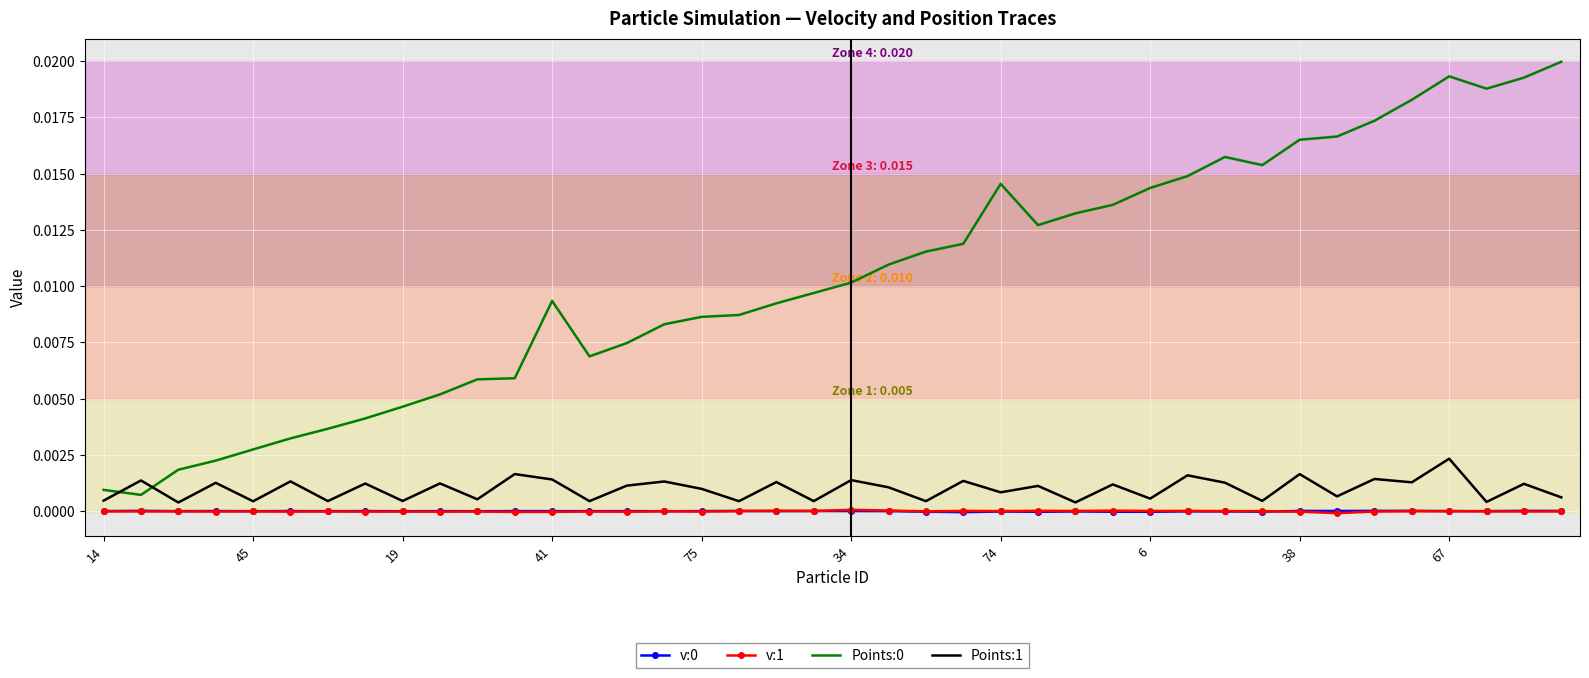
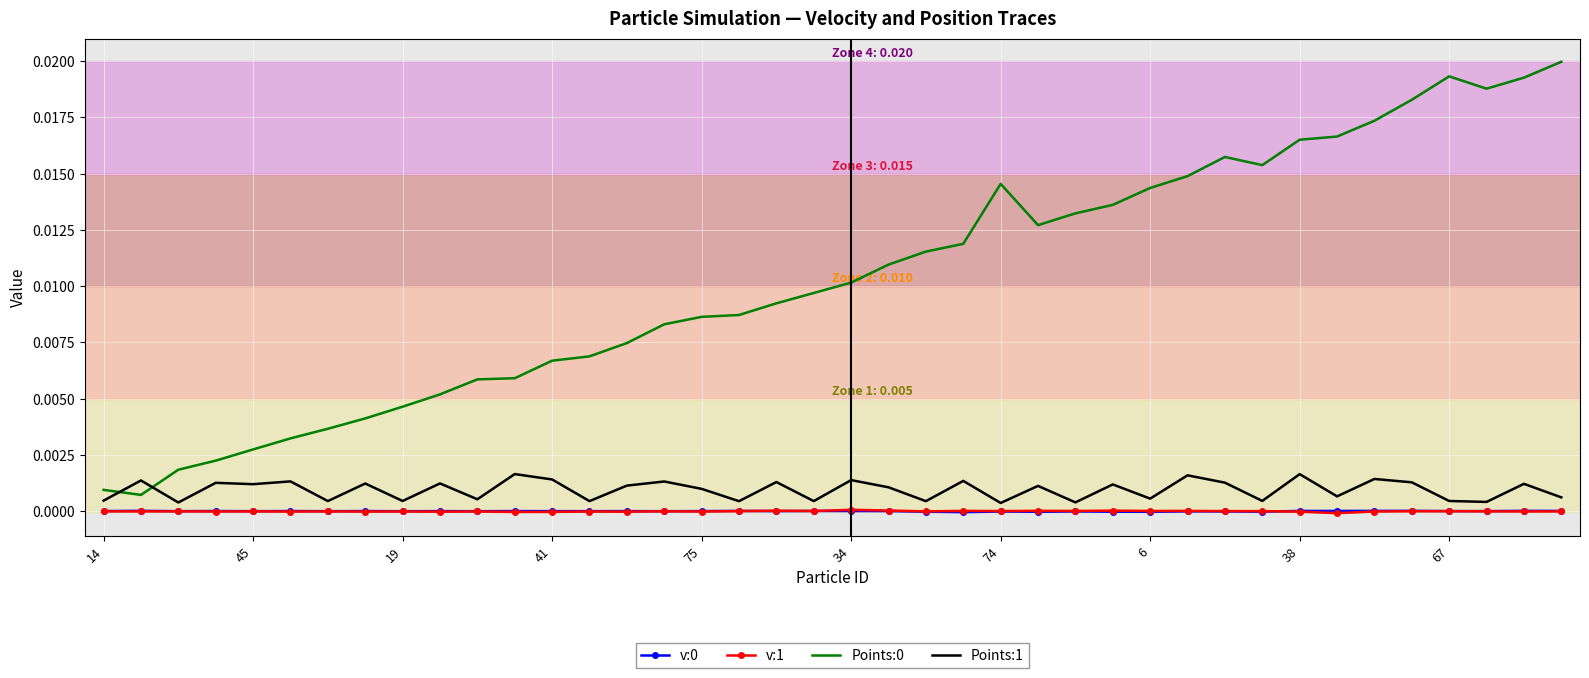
  {
    "Points:0": {
      "45": 0.0027,
-     "41": 0.0093,
+     "41": 0.0067,
      "75": 0.0086,
      "74": 0.0145,
      "67": 0.0193
    },
    "Points:1": {
-     "45": 0.0004,
+     "45": 0.0012,
      "41": 0.0014,
      "75": 0.0010,
-     "74": 0.0008,
-     "67": 0.0023
+     "74": 0.0004,
+     "67": 0.0005
    }
  }
